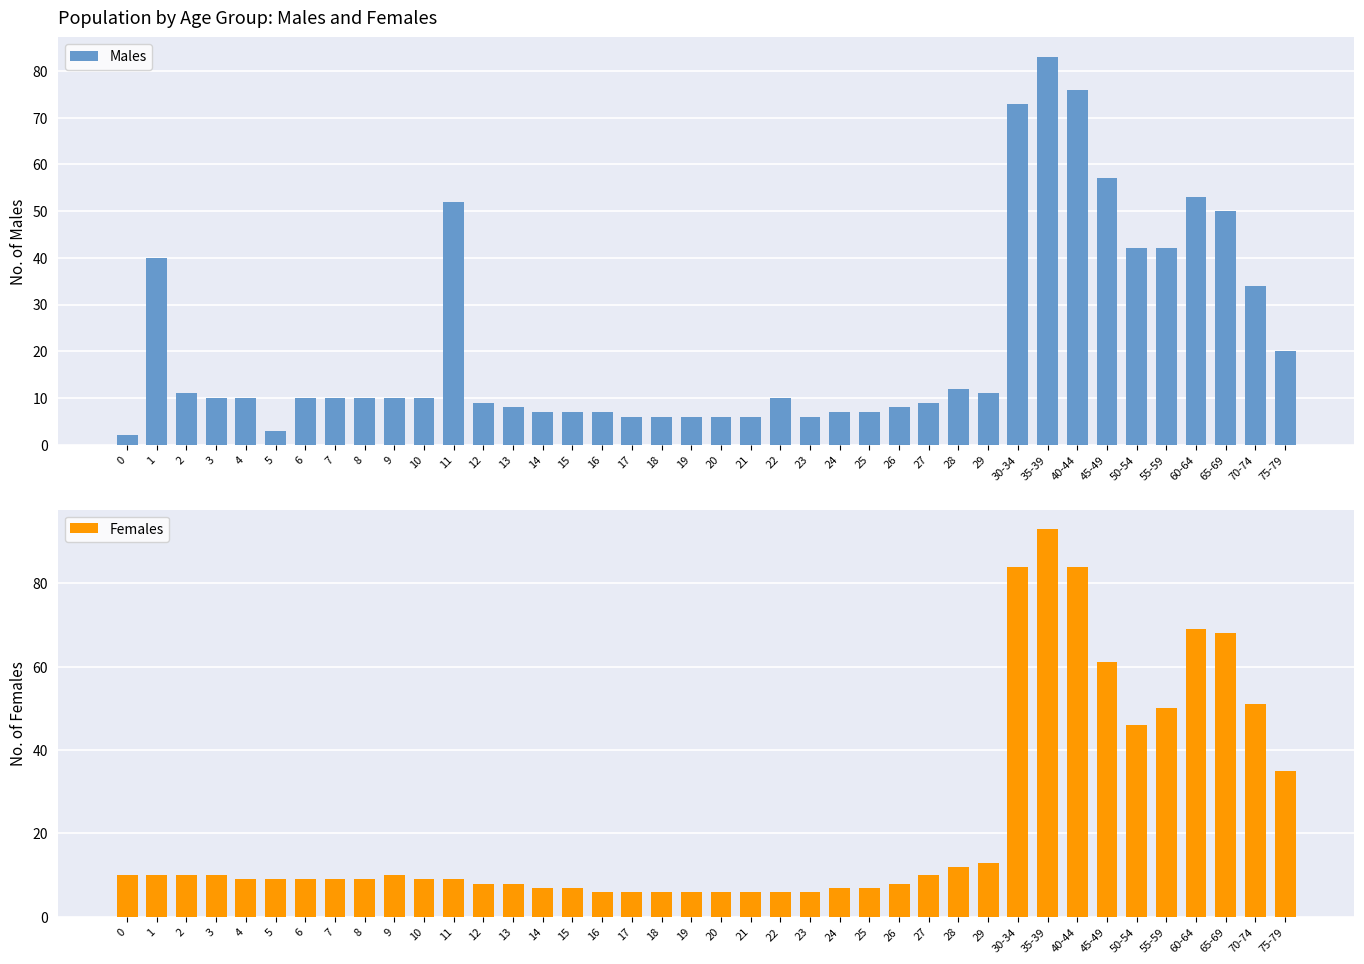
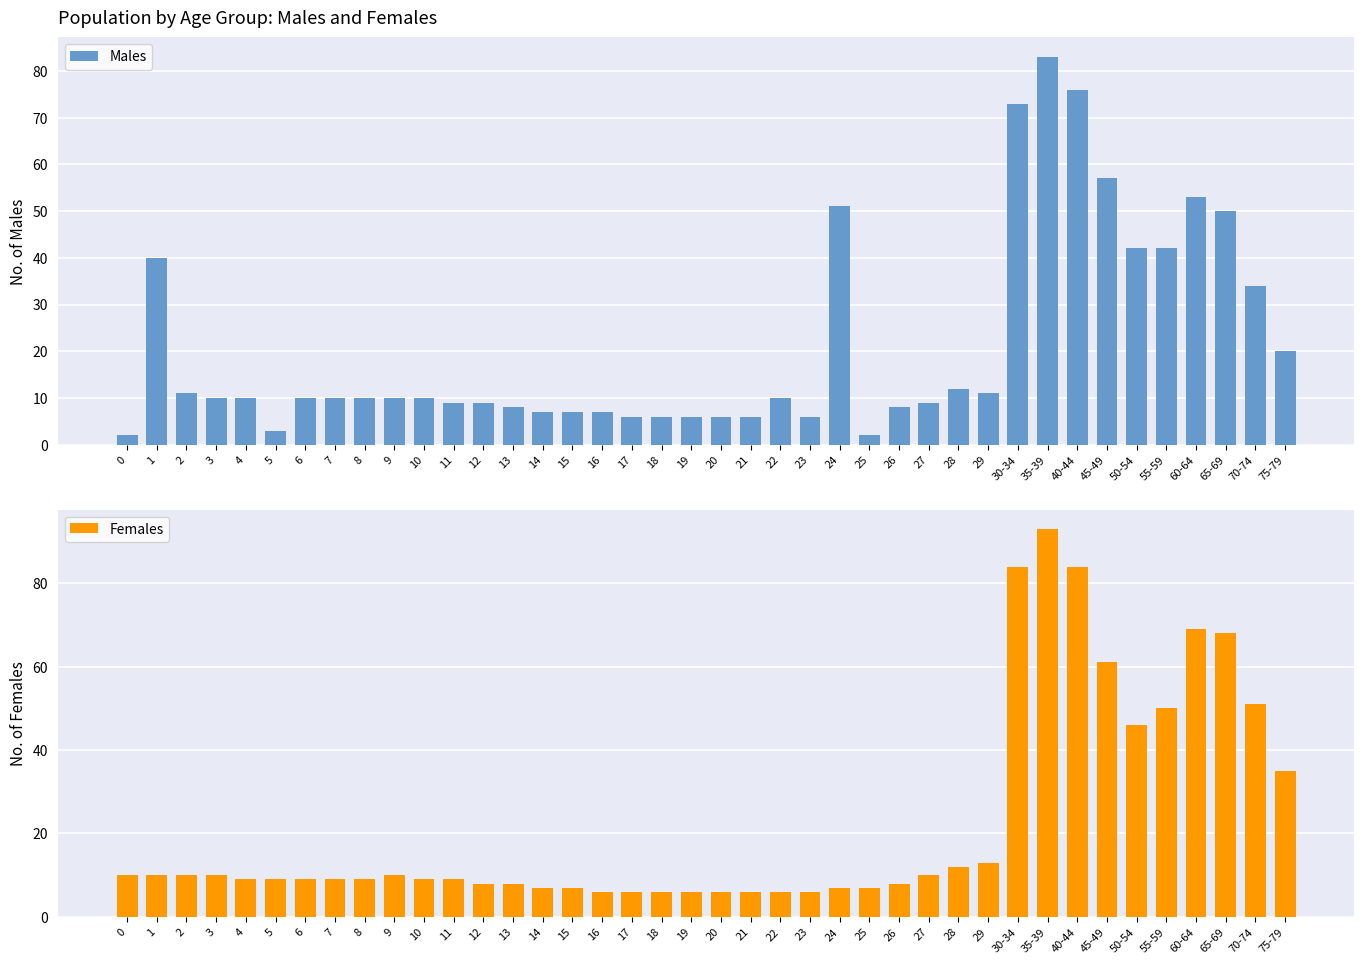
  {
    "Population by Age Group: Males and Females": {
      "0": 2,
      "1": 40,
      "2": 11,
      "3": 10,
      "4": 10,
      "5": 3,
      "6": 10,
      "7": 10,
      "8": 10,
      "9": 10,
      "10": 10,
-     "11": 52,
+     "11": 9,
      "12": 9,
      "13": 8,
      "14": 7,
      "15": 7,
      "16": 7,
      "17": 6,
      "18": 6,
      "19": 6,
      "20": 6,
      "21": 6,
      "22": 10,
      "23": 6,
-     "24": 7,
-     "25": 7,
+     "24": 51,
+     "25": 2,
      "26": 8,
      "27": 9,
      "28": 12,
      "29": 11,
      "30-34": 73,
      "35-39": 83,
      "40-44": 76,
      "45-49": 57,
      "50-54": 42,
      "55-59": 42,
      "60-64": 53,
      "65-69": 50,
      "70-74": 34,
      "75-79": 20
    }
  }
